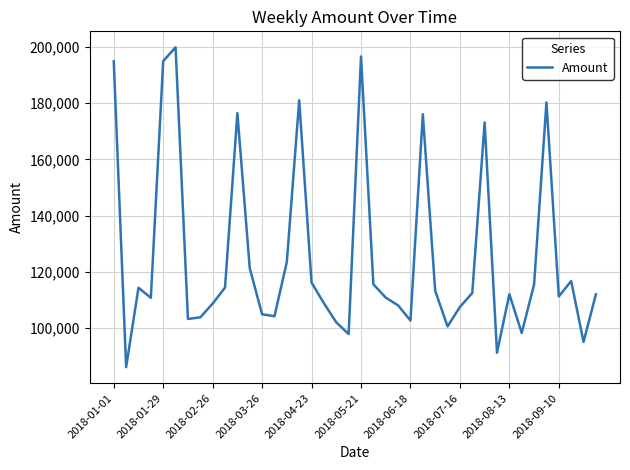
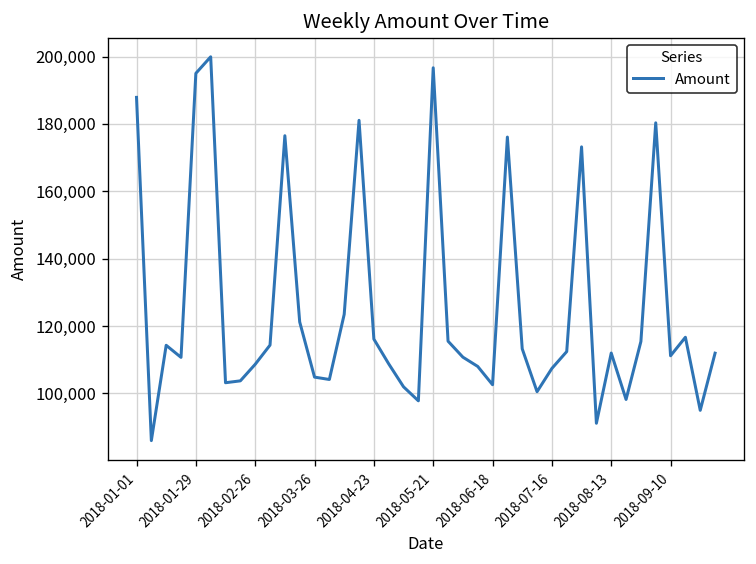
  {
-   "2018-01-01": "195,000",
+   "2018-01-01": "188,000",
    "2018-01-29": "195,000",
    "2018-02-26": "109,000",
    "2018-03-26": "105,000",
    "2018-04-23": "116,000",
    "2018-05-21": "197,000",
    "2018-06-18": "103,000",
    "2018-07-16": "107,000",
    "2018-08-13": "112,000",
    "2018-09-10": "111,000"
  }
